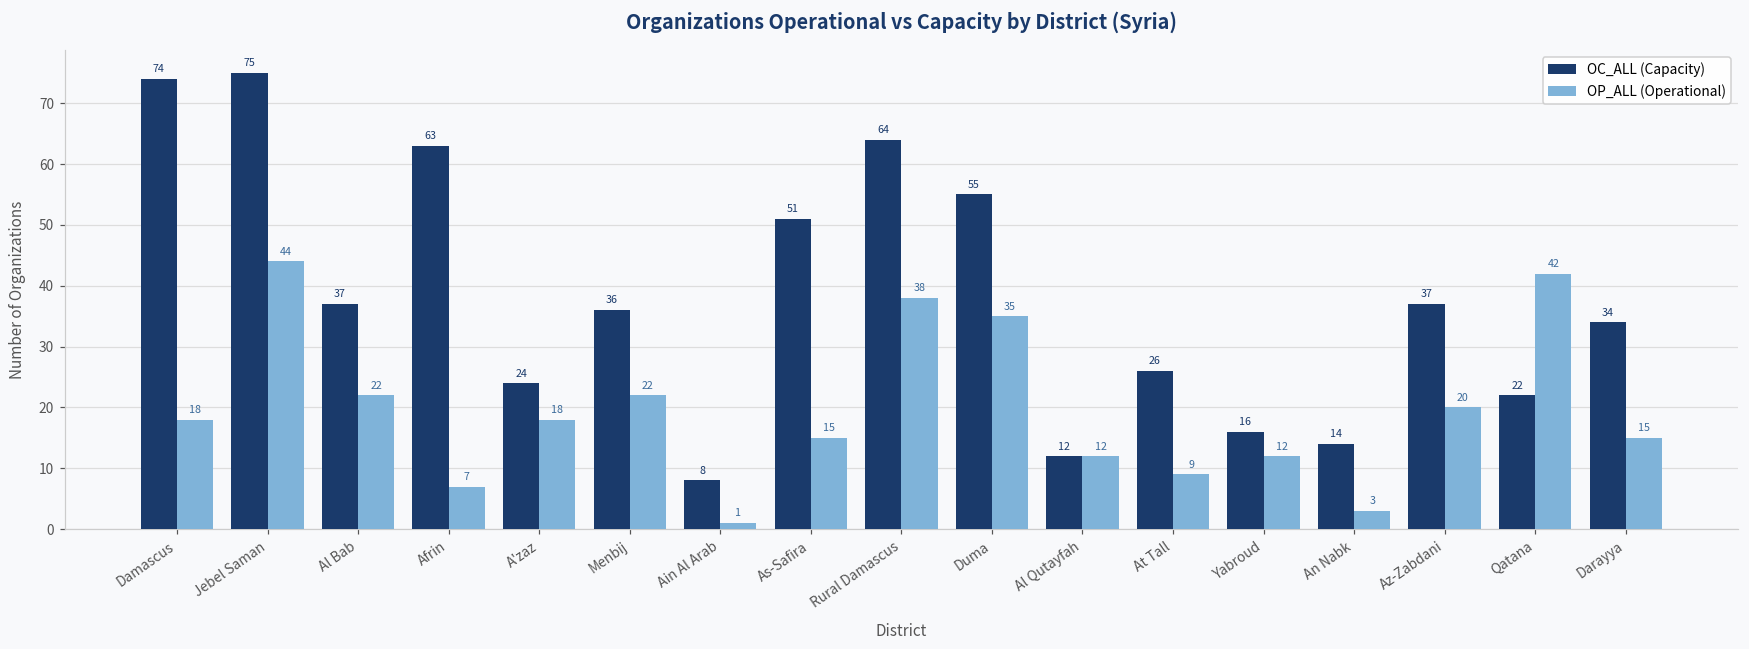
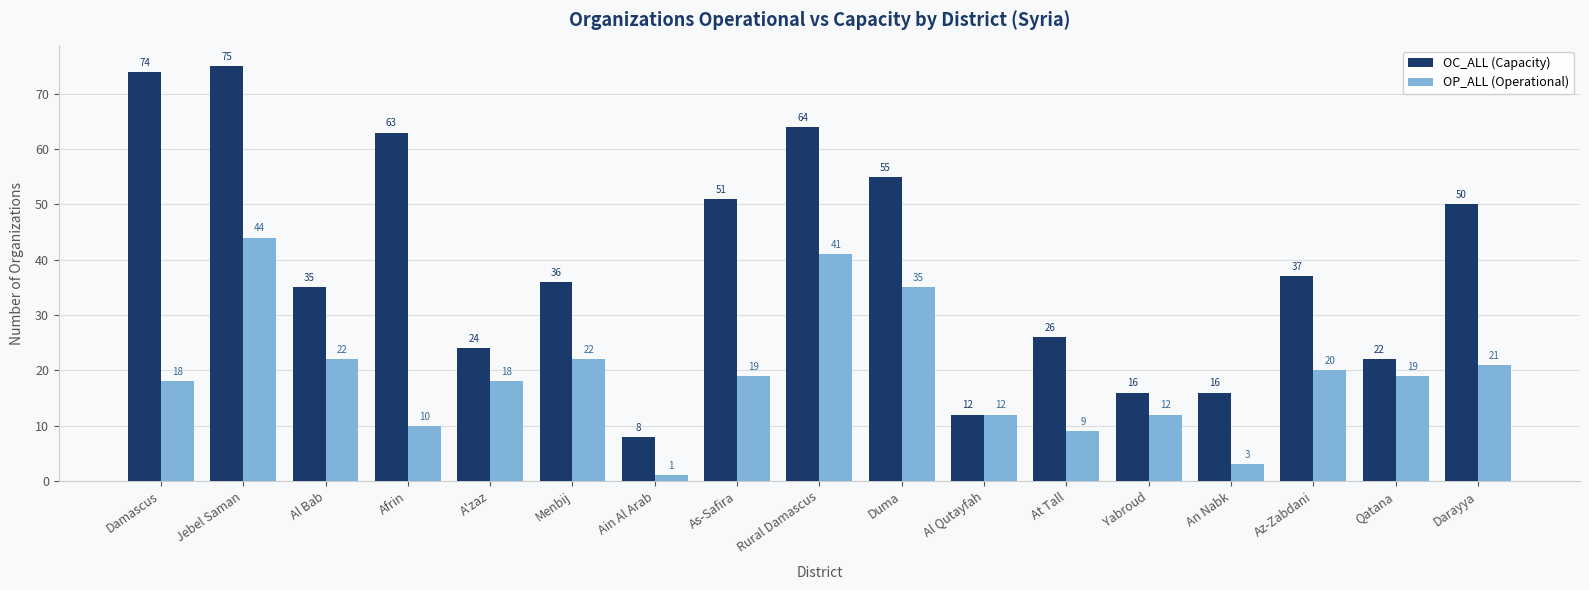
  {
    "OC_ALL (Capacity)": {
      "Damascus": 74,
      "Jebel Saman": 75,
-     "Al Bab": 37,
+     "Al Bab": 35,
      "Afrin": 63,
      "A'zaz": 24,
      "Menbij": 36,
      "Ain Al Arab": 8,
      "As-Safira": 51,
      "Rural Damascus": 64,
      "Duma": 55,
      "Al Qutayfah": 12,
      "At Tall": 26,
      "Yabroud": 16,
-     "An Nabk": 14,
+     "An Nabk": 16,
      "Az-Zabdani": 37,
      "Qatana": 22,
-     "Darayya": 34
+     "Darayya": 50
    },
    "OP_ALL (Operational)": {
      "Damascus": 18,
      "Jebel Saman": 44,
      "Al Bab": 22,
-     "Afrin": 7,
+     "Afrin": 10,
      "A'zaz": 18,
      "Menbij": 22,
      "Ain Al Arab": 1,
-     "As-Safira": 15,
-     "Rural Damascus": 38,
+     "As-Safira": 19,
+     "Rural Damascus": 41,
      "Duma": 35,
      "Al Qutayfah": 12,
      "At Tall": 9,
      "Yabroud": 12,
      "An Nabk": 3,
      "Az-Zabdani": 20,
-     "Qatana": 42,
-     "Darayya": 15
+     "Qatana": 19,
+     "Darayya": 21
    }
  }
